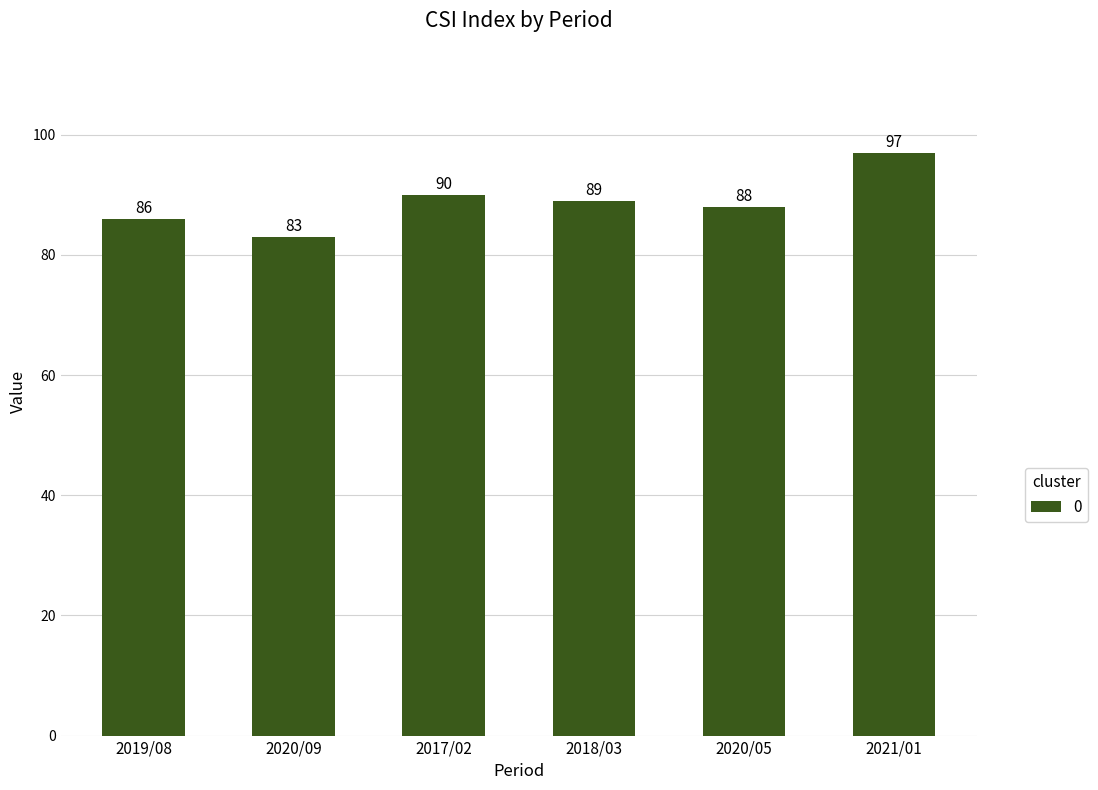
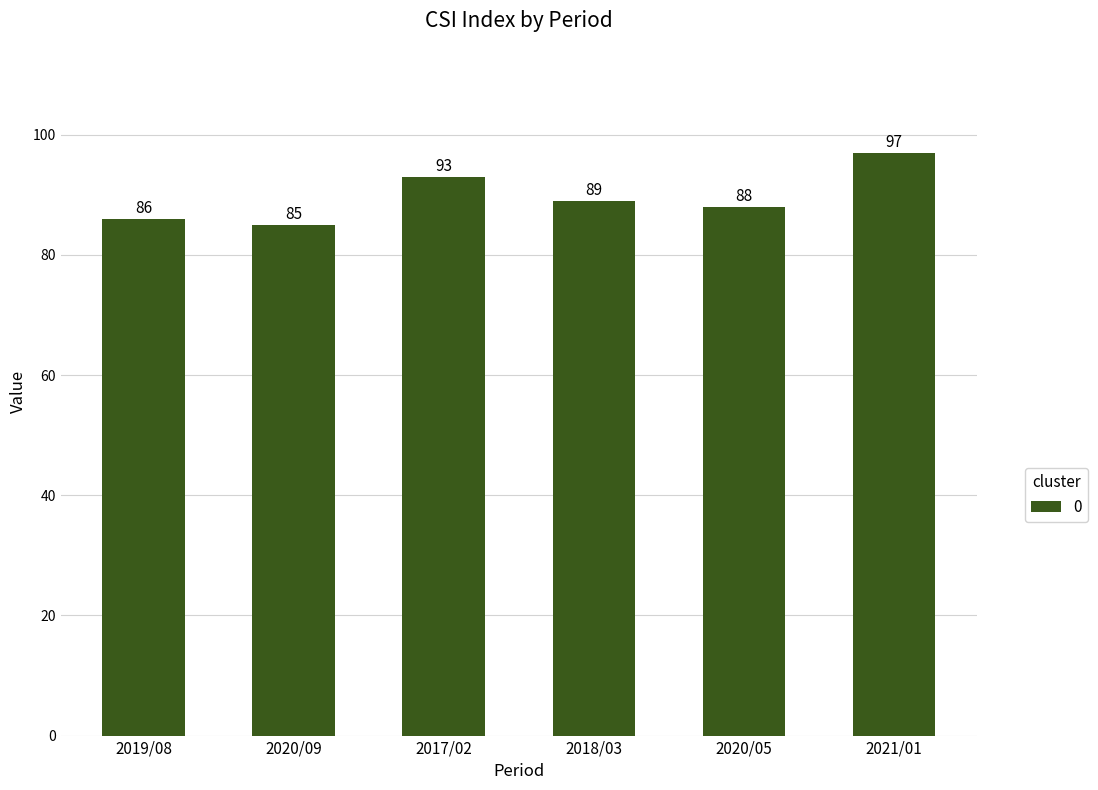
  {
    "2019/08": 86,
-   "2020/09": 83,
-   "2017/02": 90,
+   "2020/09": 85,
+   "2017/02": 93,
    "2018/03": 89,
    "2020/05": 88,
    "2021/01": 97
  }
